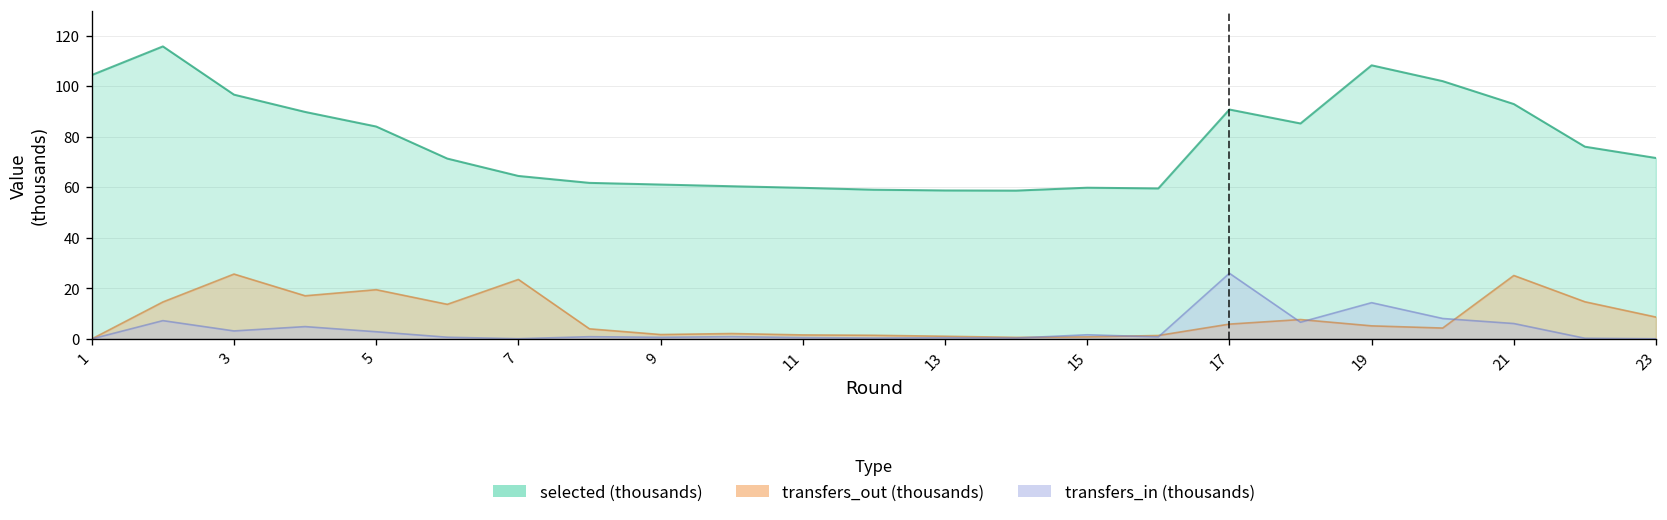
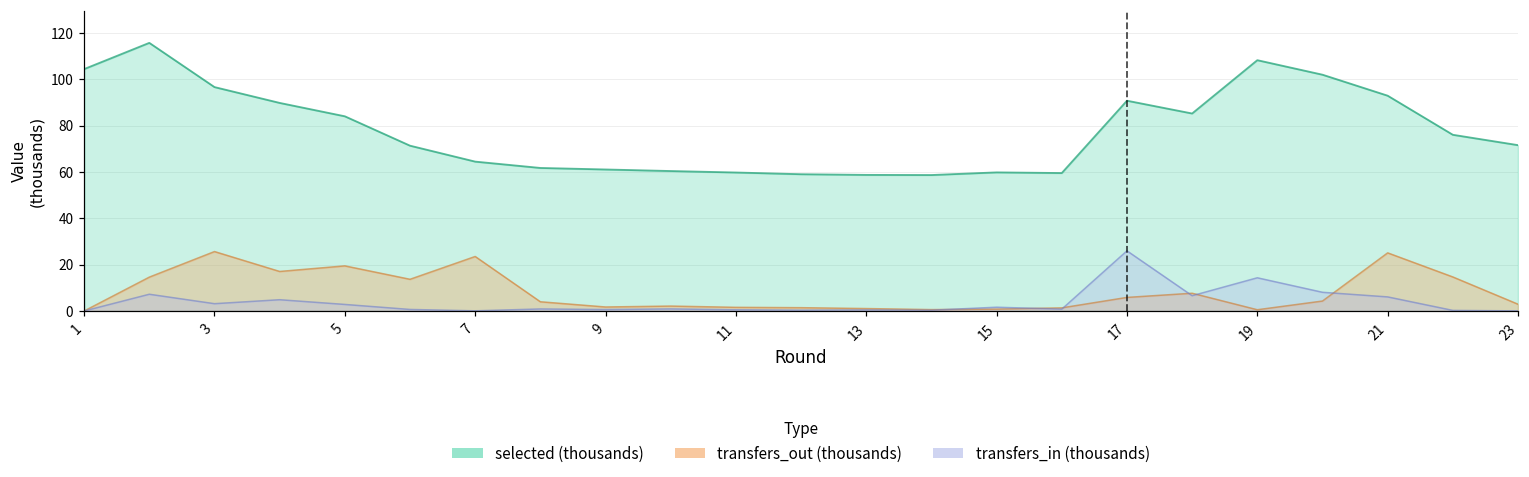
  {
    "transfers_out (thousands)": {
      "3": 26,
      "5": 19,
      "7": 24,
      "17": 6,
-     "19": 5,
+     "19": 1,
      "21": 25,
-     "23": 9
+     "23": 3
    }
  }
